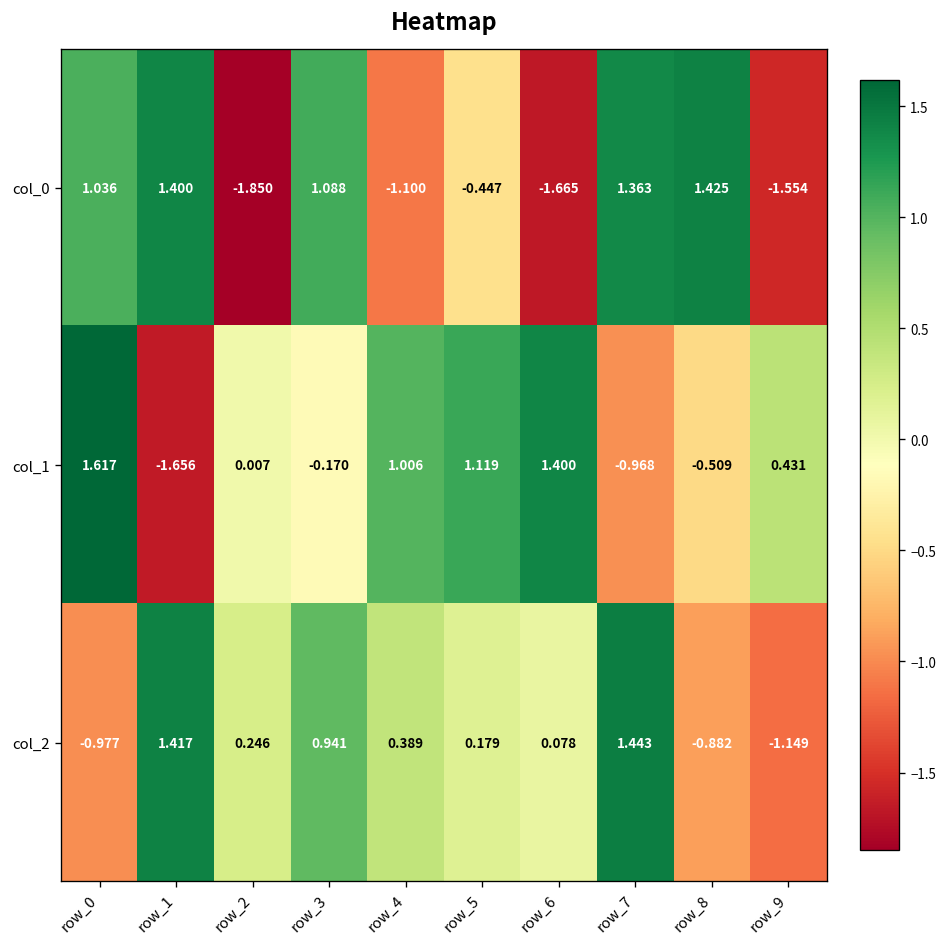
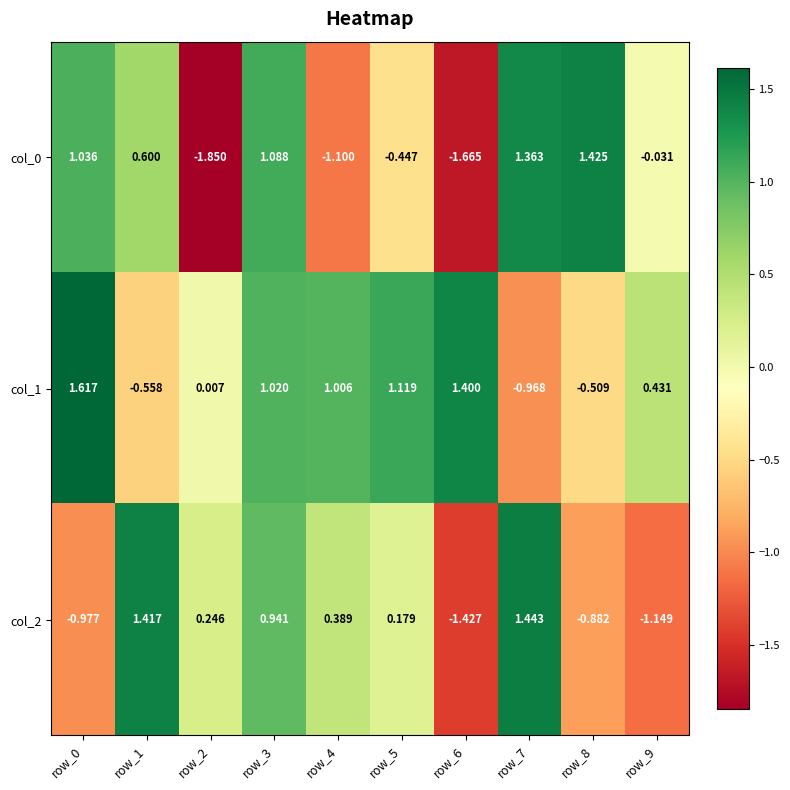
  {
    "col_0": {
      "row_0": 1.036,
-     "row_1": 1.400,
+     "row_1": 0.600,
      "row_2": -1.850,
      "row_3": 1.088,
      "row_4": -1.100,
      "row_5": -0.447,
      "row_6": -1.665,
      "row_7": 1.363,
      "row_8": 1.425,
-     "row_9": -1.554
+     "row_9": -0.031
    },
    "col_1": {
      "row_0": 1.617,
-     "row_1": -1.656,
+     "row_1": -0.558,
      "row_2": 0.007,
-     "row_3": -0.170,
+     "row_3": 1.020,
      "row_4": 1.006,
      "row_5": 1.119,
      "row_6": 1.400,
      "row_7": -0.968,
      "row_8": -0.509,
      "row_9": 0.431
    },
    "col_2": {
      "row_0": -0.977,
      "row_1": 1.417,
      "row_2": 0.246,
      "row_3": 0.941,
      "row_4": 0.389,
      "row_5": 0.179,
-     "row_6": 0.078,
+     "row_6": -1.427,
      "row_7": 1.443,
      "row_8": -0.882,
      "row_9": -1.149
    }
  }
